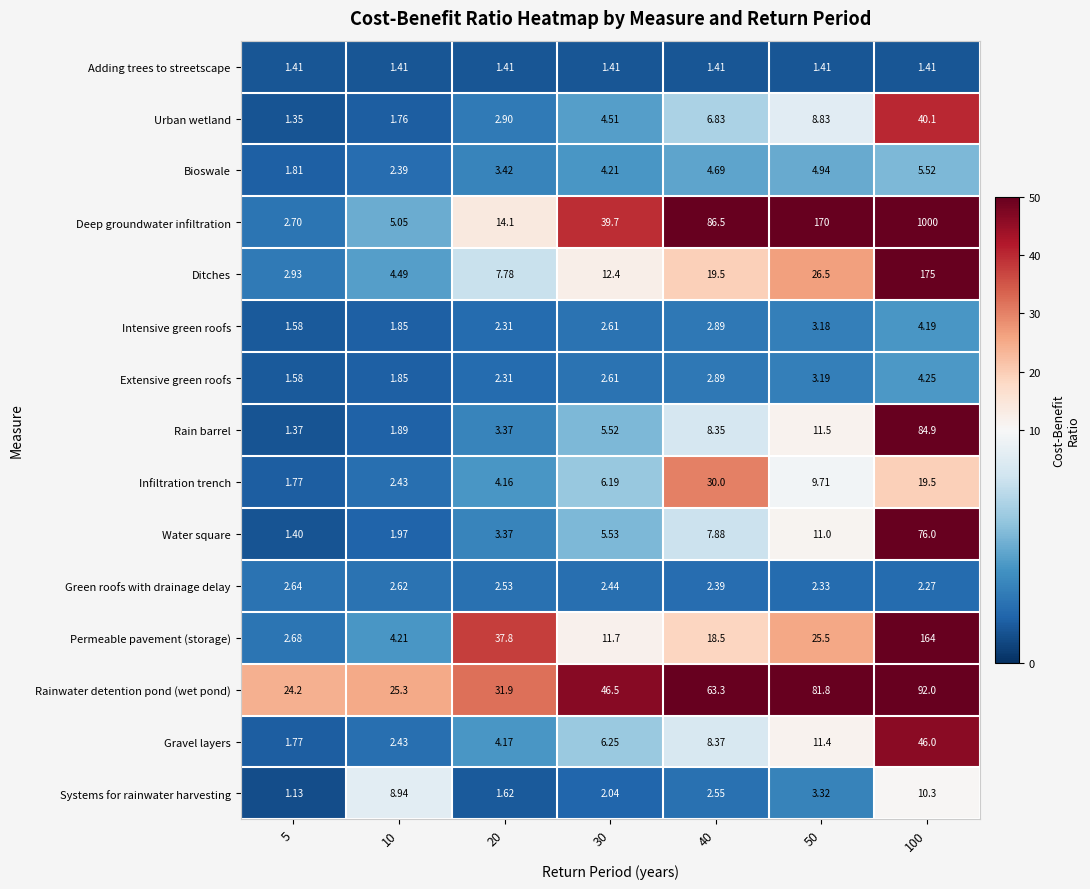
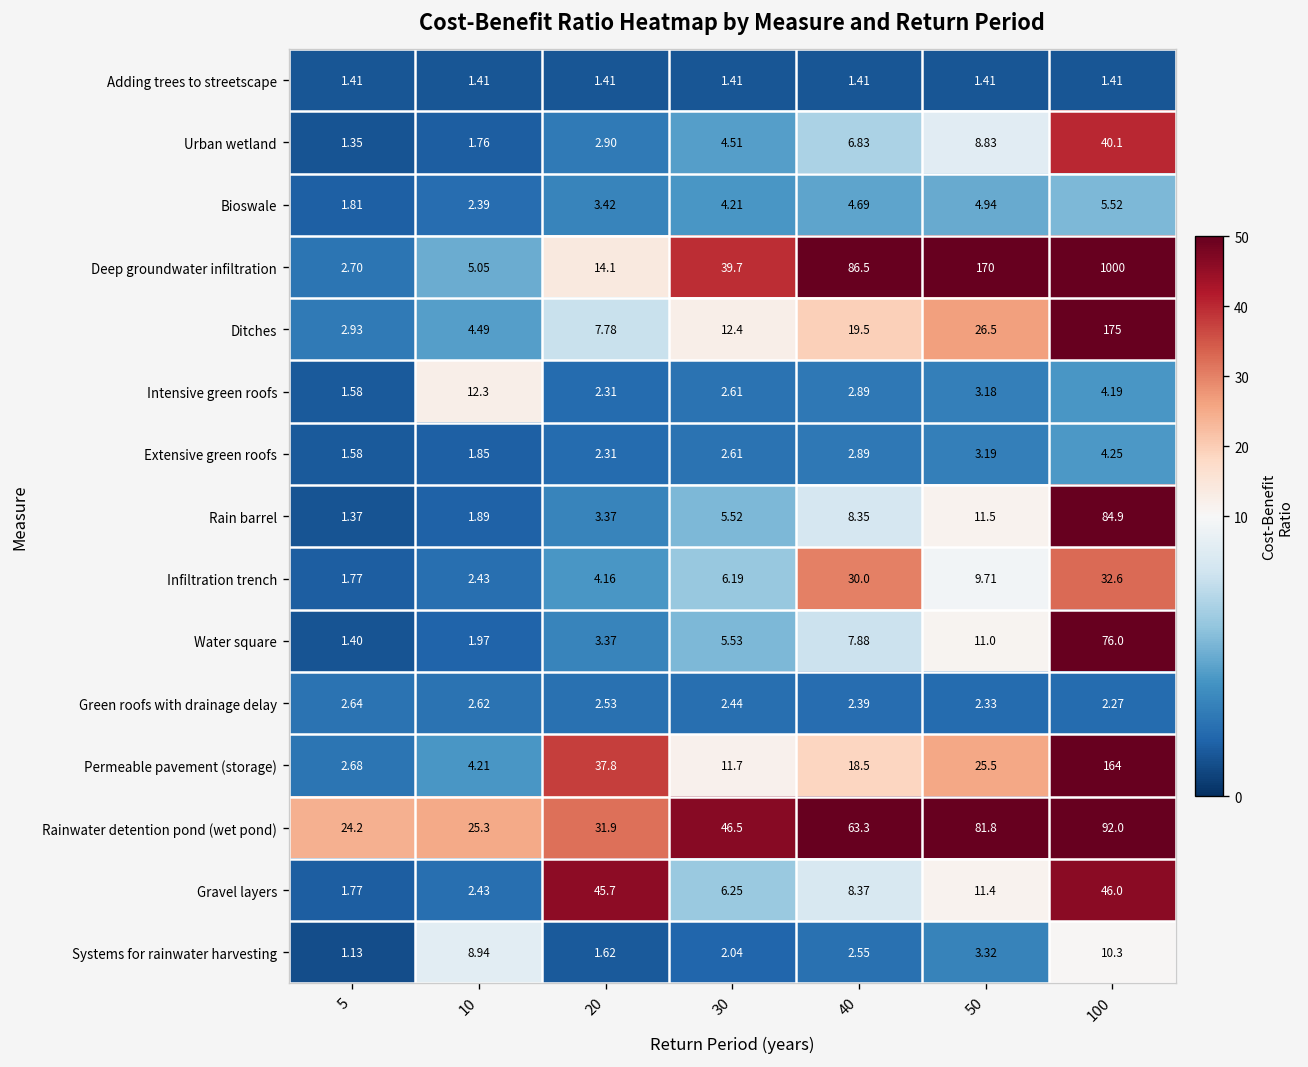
  {
    "Adding trees to streetscape": {
      "5": 1.41,
      "10": 1.41,
      "20": 1.41,
      "30": 1.41,
      "40": 1.41,
      "50": 1.41,
      "100": 1.41
    },
    "Urban wetland": {
      "5": 1.35,
      "10": 1.76,
      "20": 2.90,
      "30": 4.51,
      "40": 6.83,
      "50": 8.83,
      "100": 40.1
    },
    "Bioswale": {
      "5": 1.81,
      "10": 2.39,
      "20": 3.42,
      "30": 4.21,
      "40": 4.69,
      "50": 4.94,
      "100": 5.52
    },
    "Deep groundwater infiltration": {
      "5": 2.70,
      "10": 5.05,
      "20": 14.1,
      "30": 39.7,
      "40": 86.5,
      "50": 170,
      "100": 1000
    },
    "Ditches": {
      "5": 2.93,
      "10": 4.49,
      "20": 7.78,
      "30": 12.4,
      "40": 19.5,
      "50": 26.5,
      "100": 175
    },
    "Intensive green roofs": {
      "5": 1.58,
-     "10": 1.85,
+     "10": 12.3,
      "20": 2.31,
      "30": 2.61,
      "40": 2.89,
      "50": 3.18,
      "100": 4.19
    },
    "Extensive green roofs": {
      "5": 1.58,
      "10": 1.85,
      "20": 2.31,
      "30": 2.61,
      "40": 2.89,
      "50": 3.19,
      "100": 4.25
    },
    "Rain barrel": {
      "5": 1.37,
      "10": 1.89,
      "20": 3.37,
      "30": 5.52,
      "40": 8.35,
      "50": 11.5,
      "100": 84.9
    },
    "Infiltration trench": {
      "5": 1.77,
      "10": 2.43,
      "20": 4.16,
      "30": 6.19,
      "40": 30.0,
      "50": 9.71,
-     "100": 19.5
+     "100": 32.6
    },
    "Water square": {
      "5": 1.40,
      "10": 1.97,
      "20": 3.37,
      "30": 5.53,
      "40": 7.88,
      "50": 11.0,
      "100": 76.0
    },
    "Green roofs with drainage delay": {
      "5": 2.64,
      "10": 2.62,
      "20": 2.53,
      "30": 2.44,
      "40": 2.39,
      "50": 2.33,
      "100": 2.27
    },
    "Permeable pavement (storage)": {
      "5": 2.68,
      "10": 4.21,
      "20": 37.8,
      "30": 11.7,
      "40": 18.5,
      "50": 25.5,
      "100": 164
    },
    "Rainwater detention pond (wet pond)": {
      "5": 24.2,
      "10": 25.3,
      "20": 31.9,
      "30": 46.5,
      "40": 63.3,
      "50": 81.8,
      "100": 92.0
    },
    "Gravel layers": {
      "5": 1.77,
      "10": 2.43,
-     "20": 4.17,
+     "20": 45.7,
      "30": 6.25,
      "40": 8.37,
      "50": 11.4,
      "100": 46.0
    },
    "Systems for rainwater harvesting": {
      "5": 1.13,
      "10": 8.94,
      "20": 1.62,
      "30": 2.04,
      "40": 2.55,
      "50": 3.32,
      "100": 10.3
    }
  }
